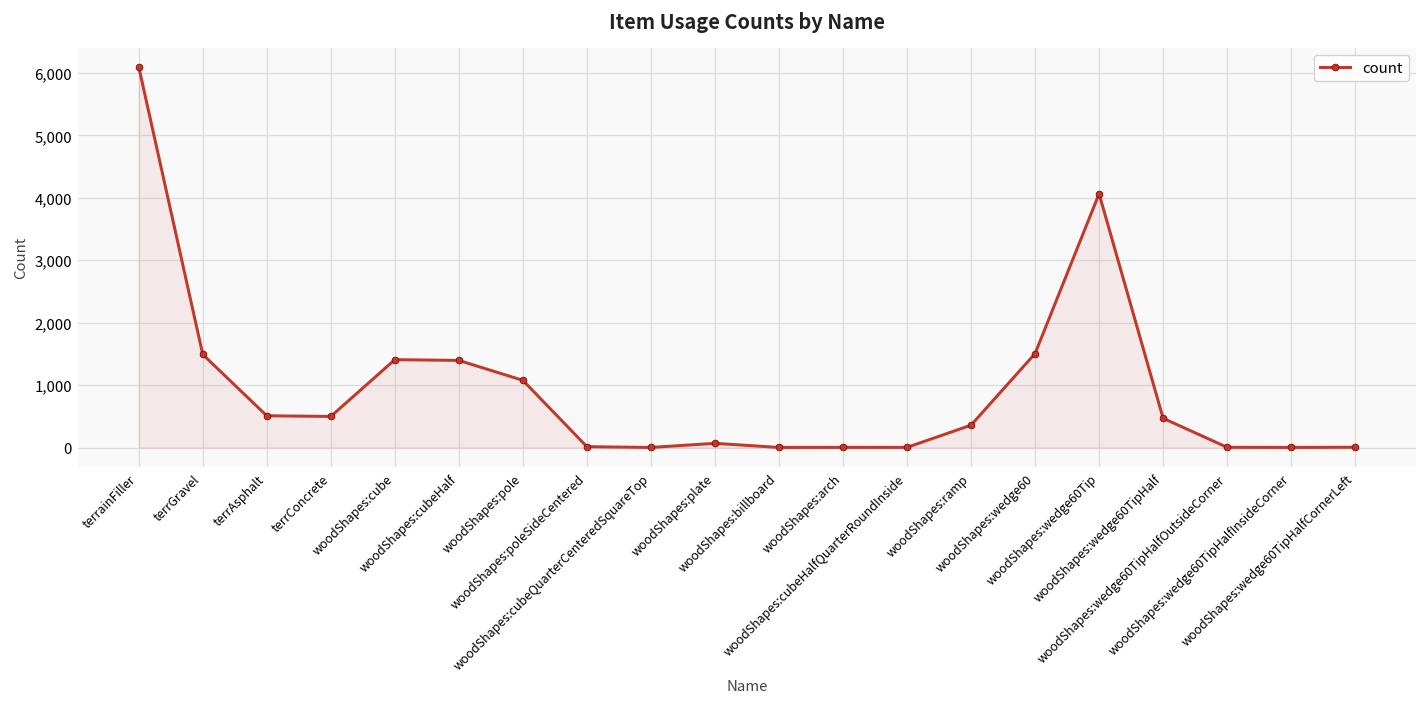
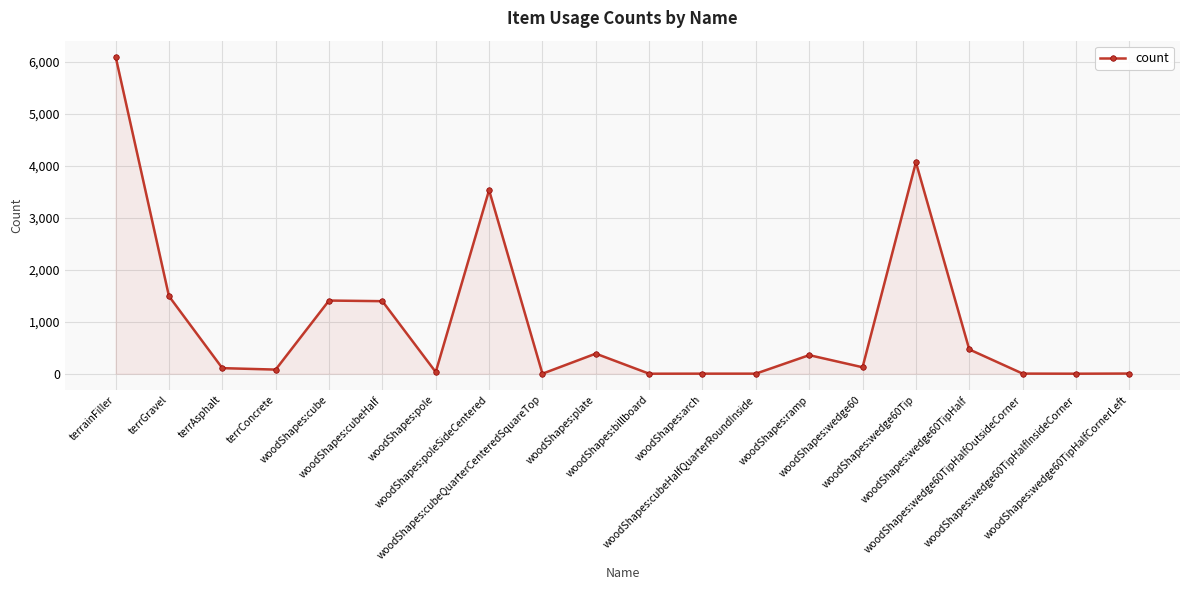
  {
    "terrainFiller": "6,100",
    "terrGravel": "1,500",
-   "terrAsphalt": "500",
-   "terrConcrete": "500",
+   "terrAsphalt": "100",
+   "terrConcrete": "100",
    "woodShapes:cube": "1,400",
    "woodShapes:cubeHalf": "1,400",
-   "woodShapes:pole": "1,100",
-   "woodShapes:poleSideCentered": "0",
+   "woodShapes:pole": "0",
+   "woodShapes:poleSideCentered": "3,500",
    "woodShapes:cubeQuarterCenteredSquareTop": "0",
-   "woodShapes:plate": "100",
+   "woodShapes:plate": "400",
    "woodShapes:billboard": "0",
    "woodShapes:arch": "0",
    "woodShapes:cubeHalfQuarterRoundInside": "0",
    "woodShapes:ramp": "400",
-   "woodShapes:wedge60": "1,500",
+   "woodShapes:wedge60": "100",
    "woodShapes:wedge60Tip": "4,100",
    "woodShapes:wedge60TipHalf": "500",
    "woodShapes:wedge60TipHalfOutsideCorner": "0",
    "woodShapes:wedge60TipHalfInsideCorner": "0",
    "woodShapes:wedge60TipHalfCornerLeft": "0"
  }
